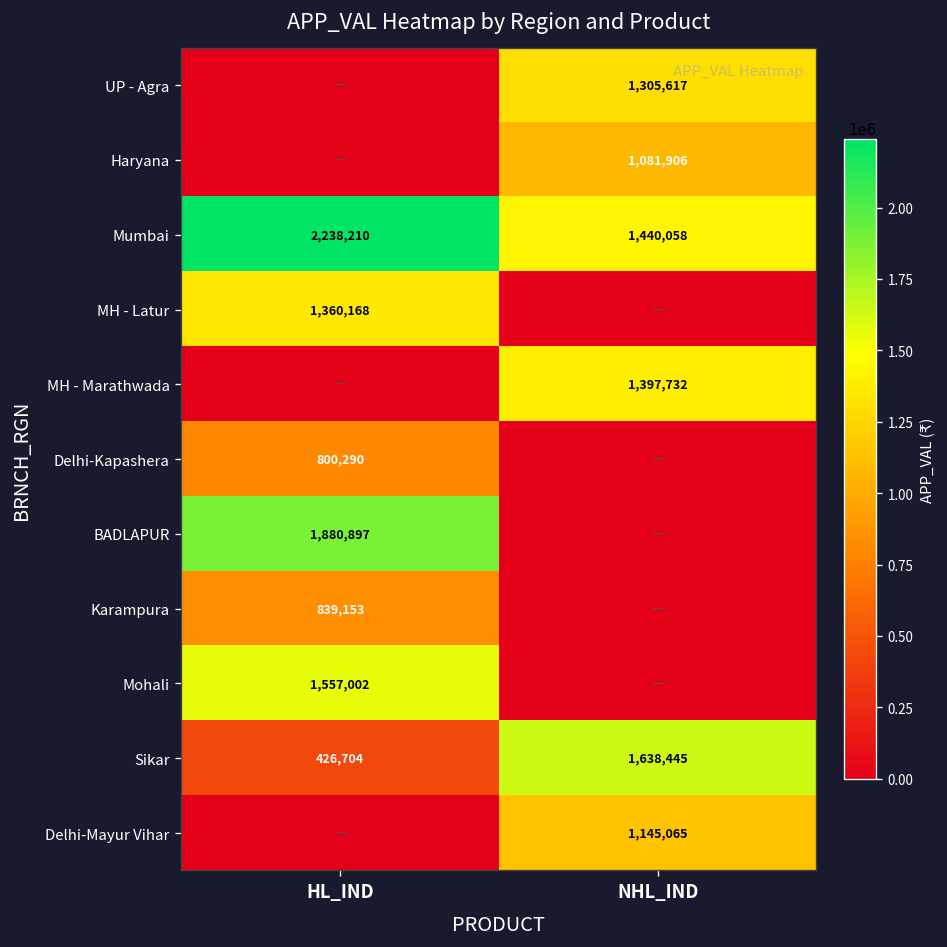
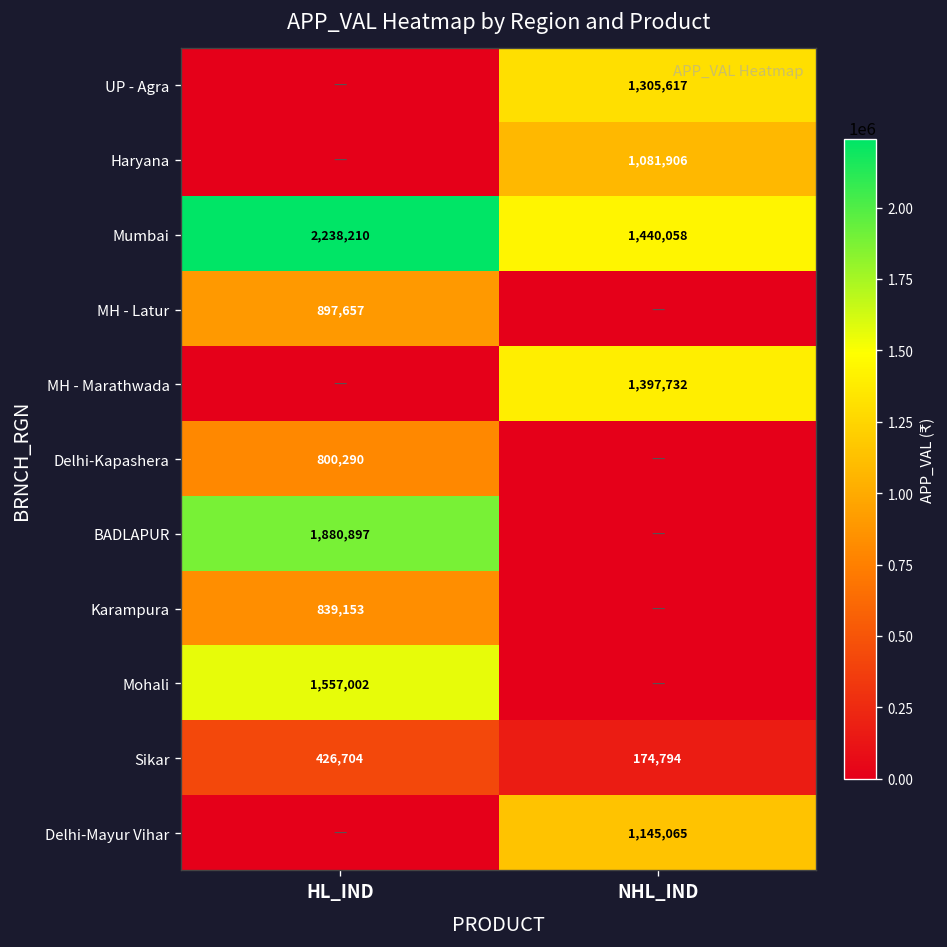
  {
    "Haryana": {
      "NHL_IND": "1,081,906"
    },
    "Mumbai": {
      "HL_IND": "2,238,210",
      "NHL_IND": "1,440,058"
    },
    "MH - Latur": {
-     "HL_IND": "1,360,168"
+     "HL_IND": "897,657"
    },
    "MH - Marathwada": {
      "NHL_IND": "1,397,732"
    },
    "Delhi-Kapashera": {
      "HL_IND": "800,290"
    },
    "BADLAPUR": {
      "HL_IND": "1,880,897"
    },
    "Karampura": {
      "HL_IND": "839,153"
    },
    "Mohali": {
      "HL_IND": "1,557,002"
    },
    "Sikar": {
      "HL_IND": "426,704",
-     "NHL_IND": "1,638,445"
+     "NHL_IND": "174,794"
    },
    "Delhi-Mayur Vihar": {
      "NHL_IND": "1,145,065"
    }
  }
